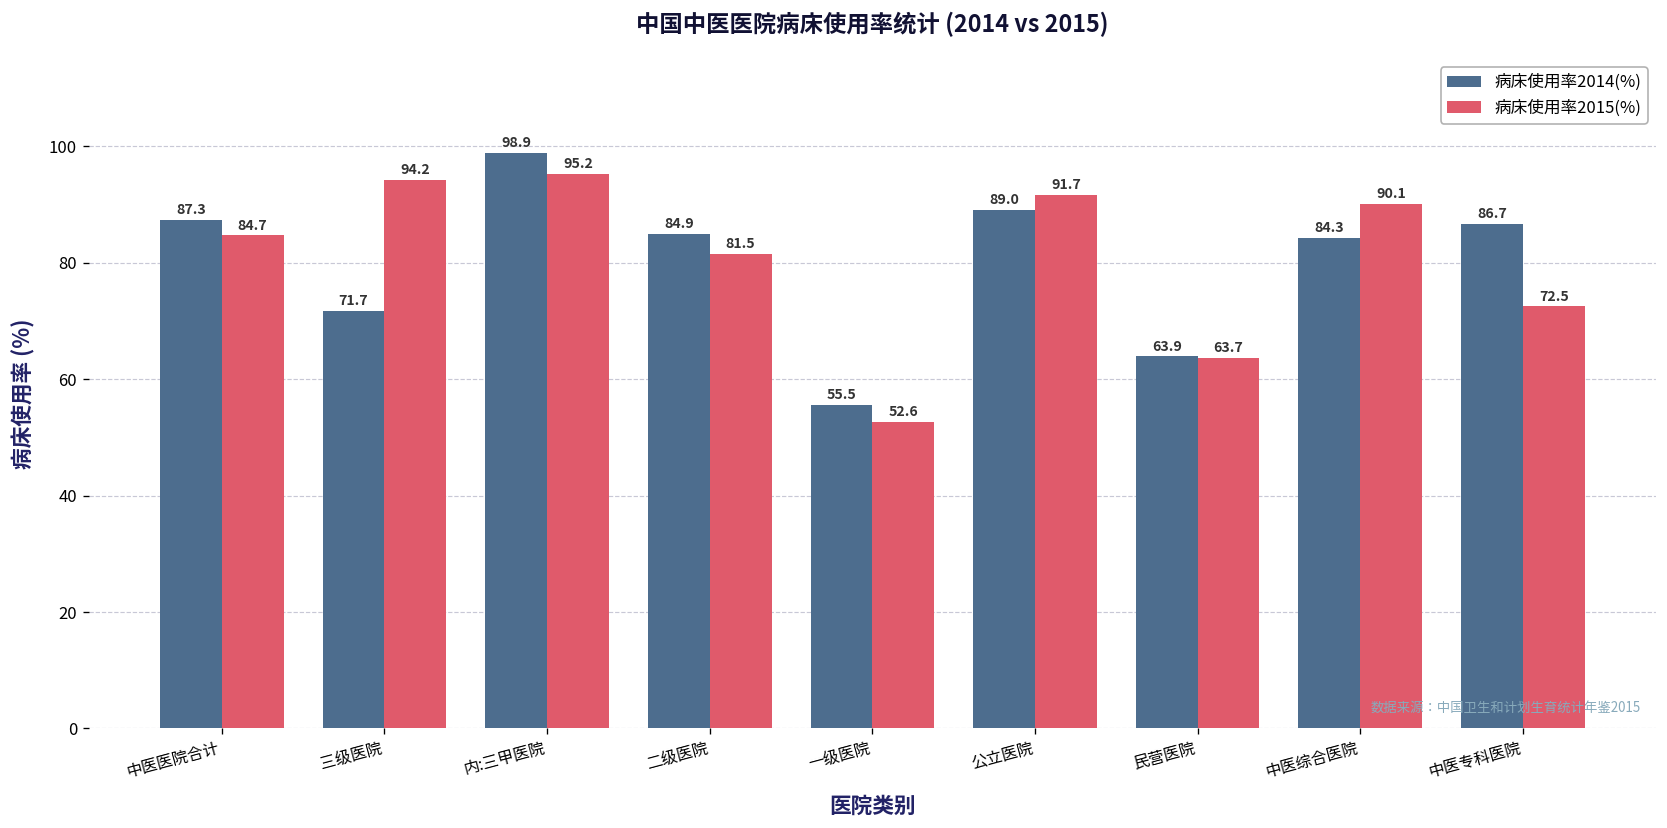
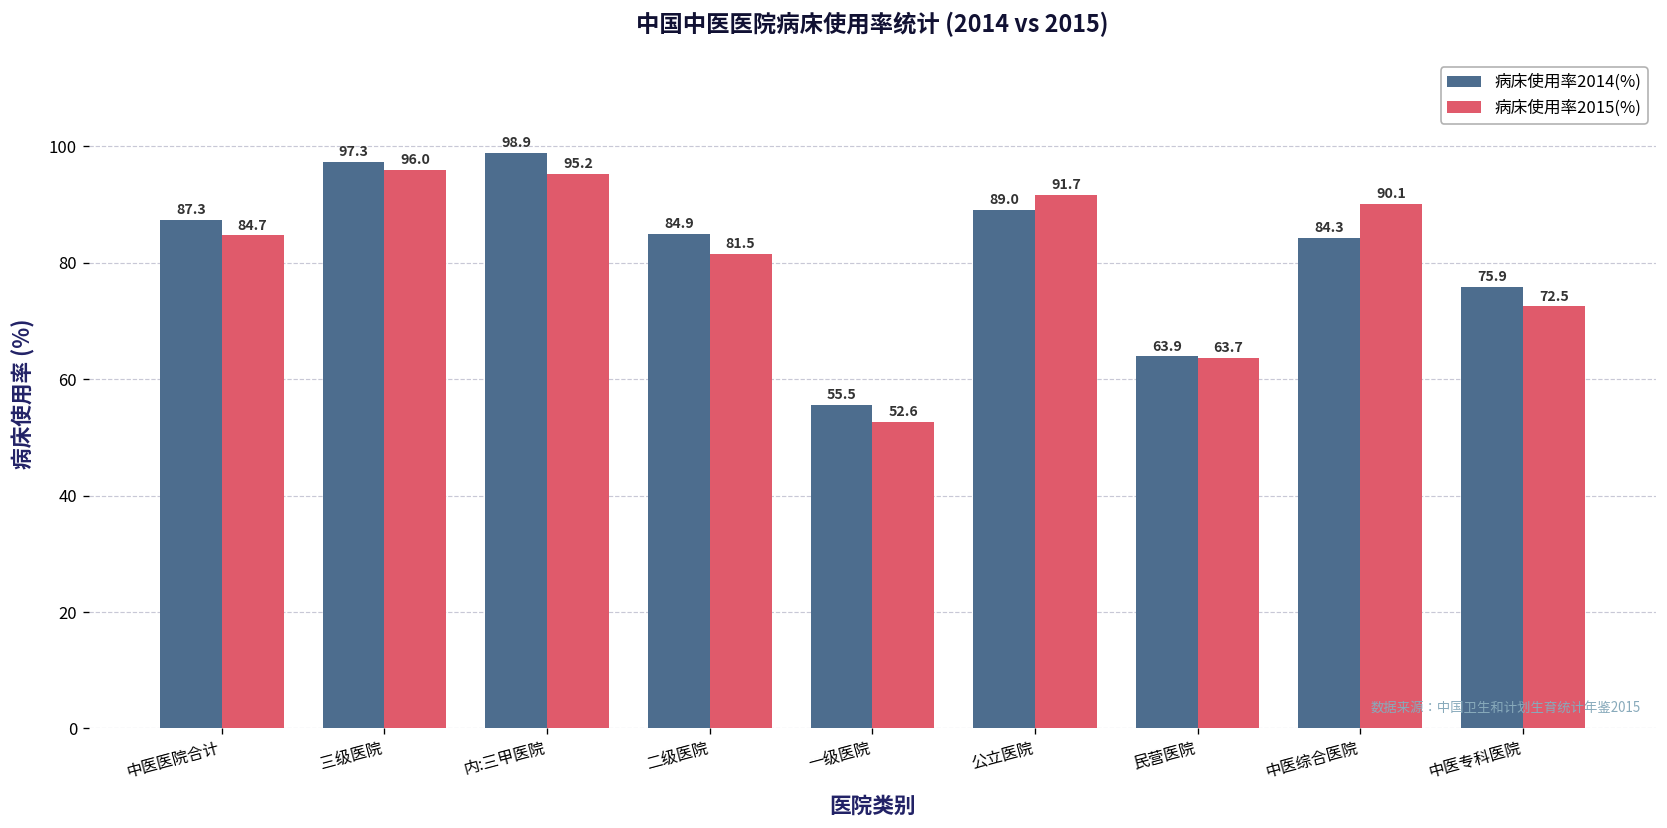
  {
    "病床使用率2014(%)": {
      "中医医院合计": 87.3,
-     "三级医院": 71.7,
+     "三级医院": 97.3,
      "内:三甲医院": 98.9,
      "二级医院": 84.9,
      "一级医院": 55.5,
      "公立医院": 89.0,
      "民营医院": 63.9,
      "中医综合医院": 84.3,
-     "中医专科医院": 86.7
+     "中医专科医院": 75.9
    },
    "病床使用率2015(%)": {
      "中医医院合计": 84.7,
-     "三级医院": 94.2,
+     "三级医院": 96.0,
      "内:三甲医院": 95.2,
      "二级医院": 81.5,
      "一级医院": 52.6,
      "公立医院": 91.7,
      "民营医院": 63.7,
      "中医综合医院": 90.1,
      "中医专科医院": 72.5
    }
  }
